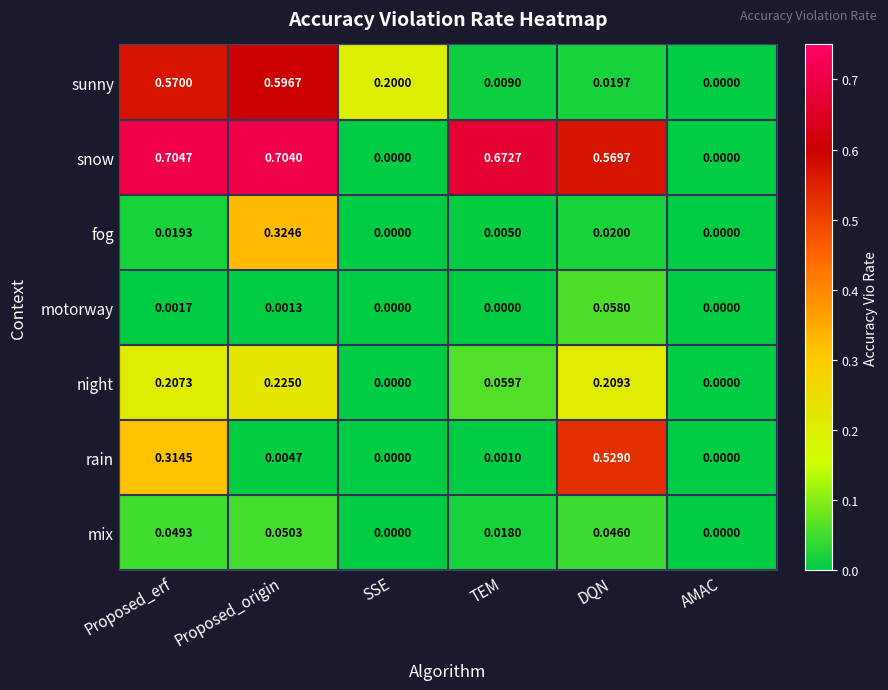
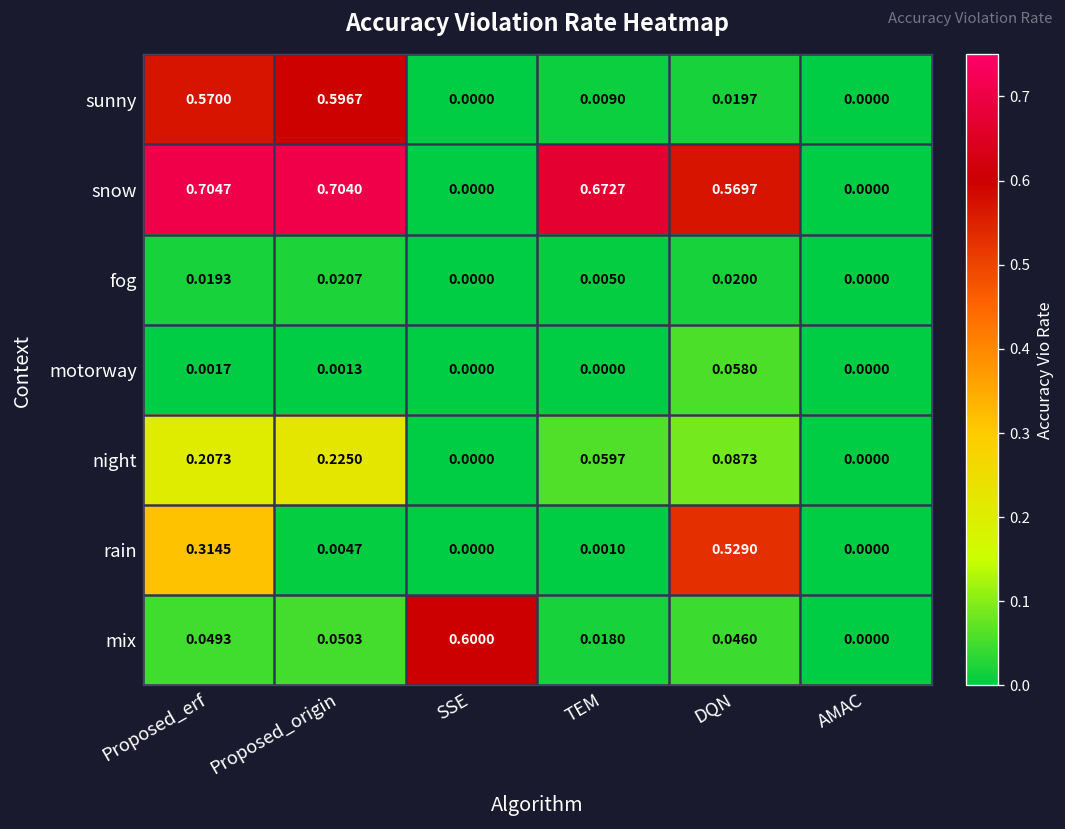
  {
    "sunny": {
      "Proposed_erf": 0.5700,
      "Proposed_origin": 0.5967,
-     "SSE": 0.2000,
+     "SSE": 0.0000,
      "TEM": 0.0090,
      "DQN": 0.0197,
      "AMAC": 0.0000
    },
    "snow": {
      "Proposed_erf": 0.7047,
      "Proposed_origin": 0.7040,
      "SSE": 0.0000,
      "TEM": 0.6727,
      "DQN": 0.5697,
      "AMAC": 0.0000
    },
    "fog": {
      "Proposed_erf": 0.0193,
-     "Proposed_origin": 0.3246,
+     "Proposed_origin": 0.0207,
      "SSE": 0.0000,
      "TEM": 0.0050,
      "DQN": 0.0200,
      "AMAC": 0.0000
    },
    "motorway": {
      "Proposed_erf": 0.0017,
      "Proposed_origin": 0.0013,
      "SSE": 0.0000,
      "TEM": 0.0000,
      "DQN": 0.0580,
      "AMAC": 0.0000
    },
    "night": {
      "Proposed_erf": 0.2073,
      "Proposed_origin": 0.2250,
      "SSE": 0.0000,
      "TEM": 0.0597,
-     "DQN": 0.2093,
+     "DQN": 0.0873,
      "AMAC": 0.0000
    },
    "rain": {
      "Proposed_erf": 0.3145,
      "Proposed_origin": 0.0047,
      "SSE": 0.0000,
      "TEM": 0.0010,
      "DQN": 0.5290,
      "AMAC": 0.0000
    },
    "mix": {
      "Proposed_erf": 0.0493,
      "Proposed_origin": 0.0503,
-     "SSE": 0.0000,
+     "SSE": 0.6000,
      "TEM": 0.0180,
      "DQN": 0.0460,
      "AMAC": 0.0000
    }
  }
